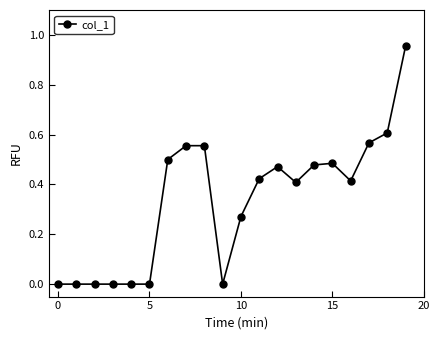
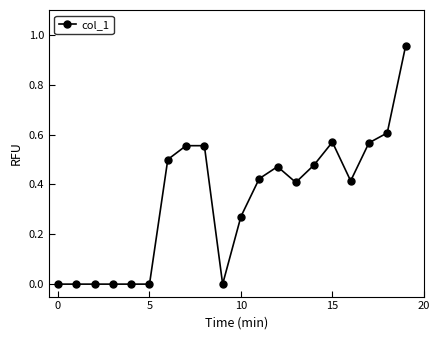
  {
    "0": 0.00,
    "5": 0.00,
    "10": 0.27,
-   "15": 0.48
+   "15": 0.57
  }
